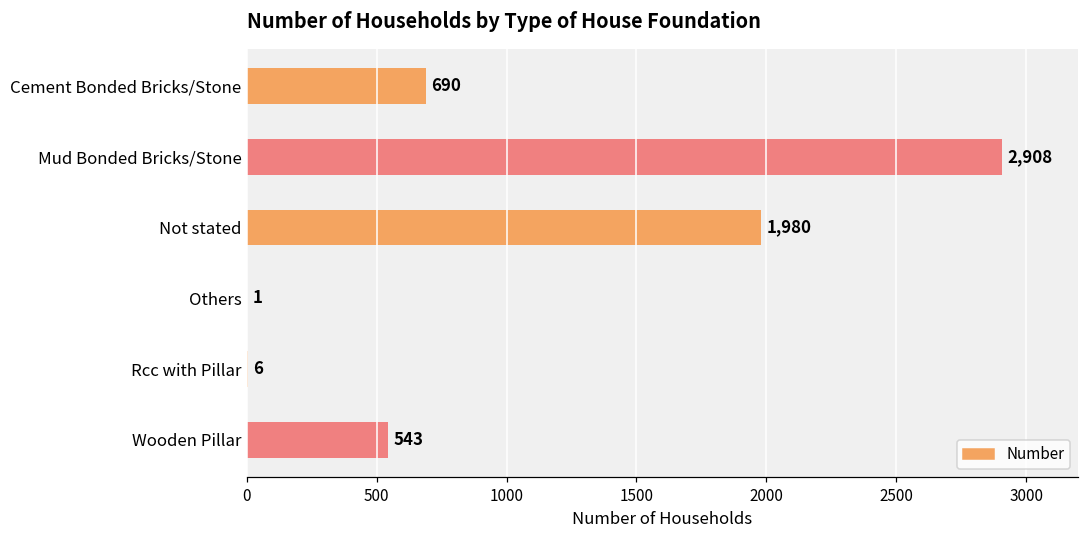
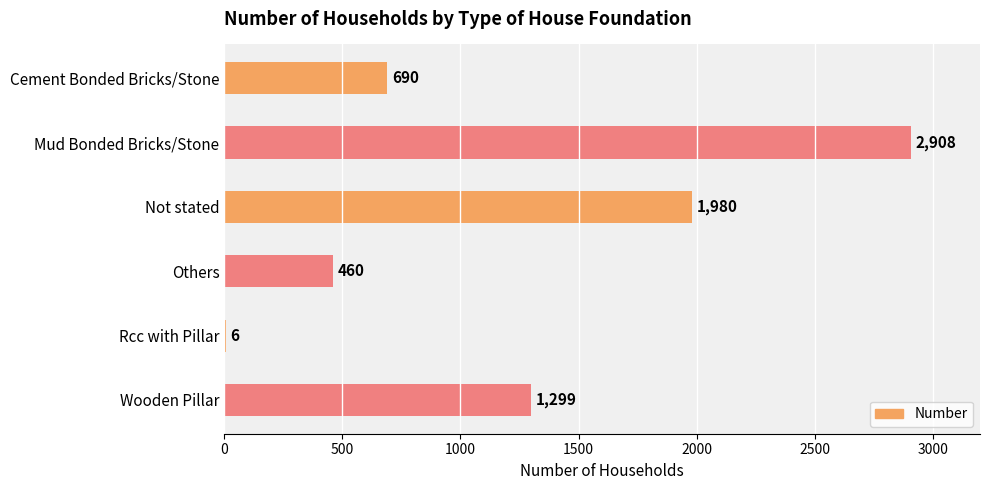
  {
    "Cement Bonded Bricks/Stone": "690",
    "Mud Bonded Bricks/Stone": "2,908",
    "Not stated": "1,980",
-   "Others": "1",
+   "Others": "460",
    "Rcc with Pillar": "6",
-   "Wooden Pillar": "543"
+   "Wooden Pillar": "1,299"
  }
